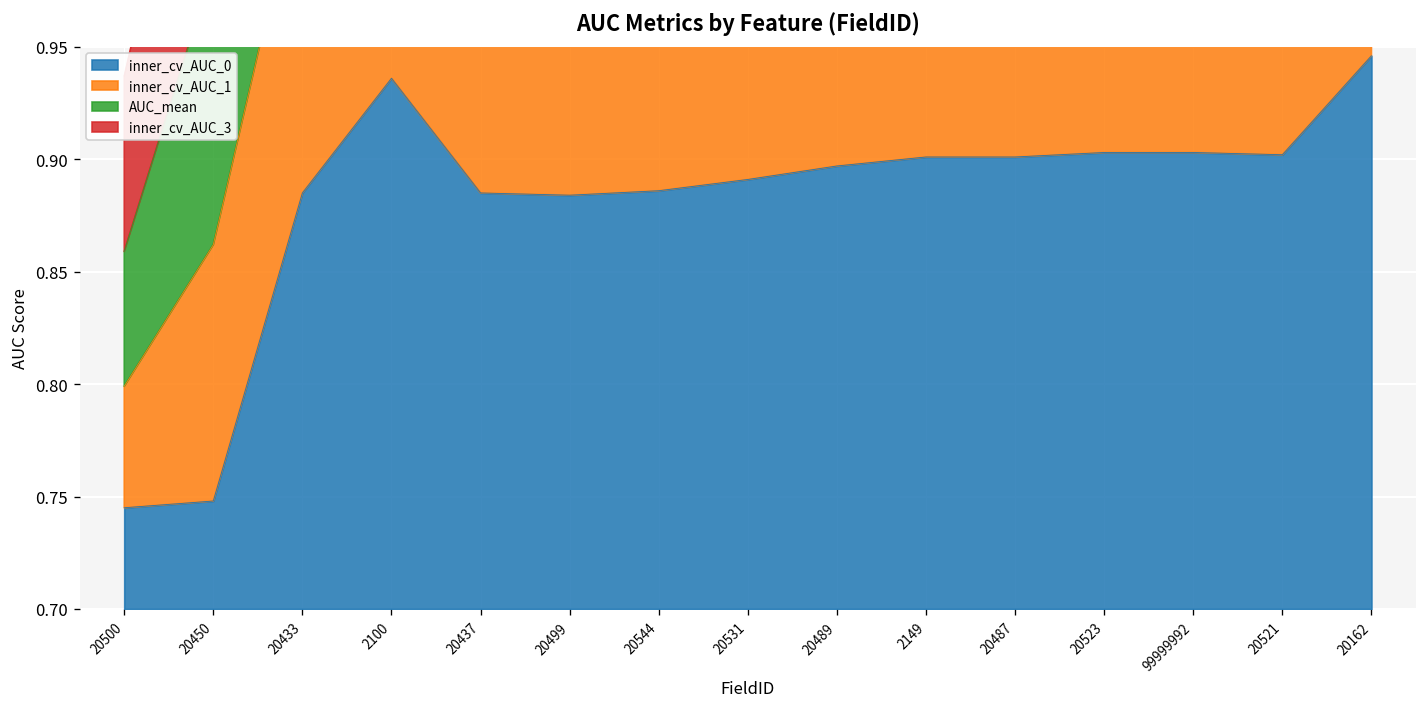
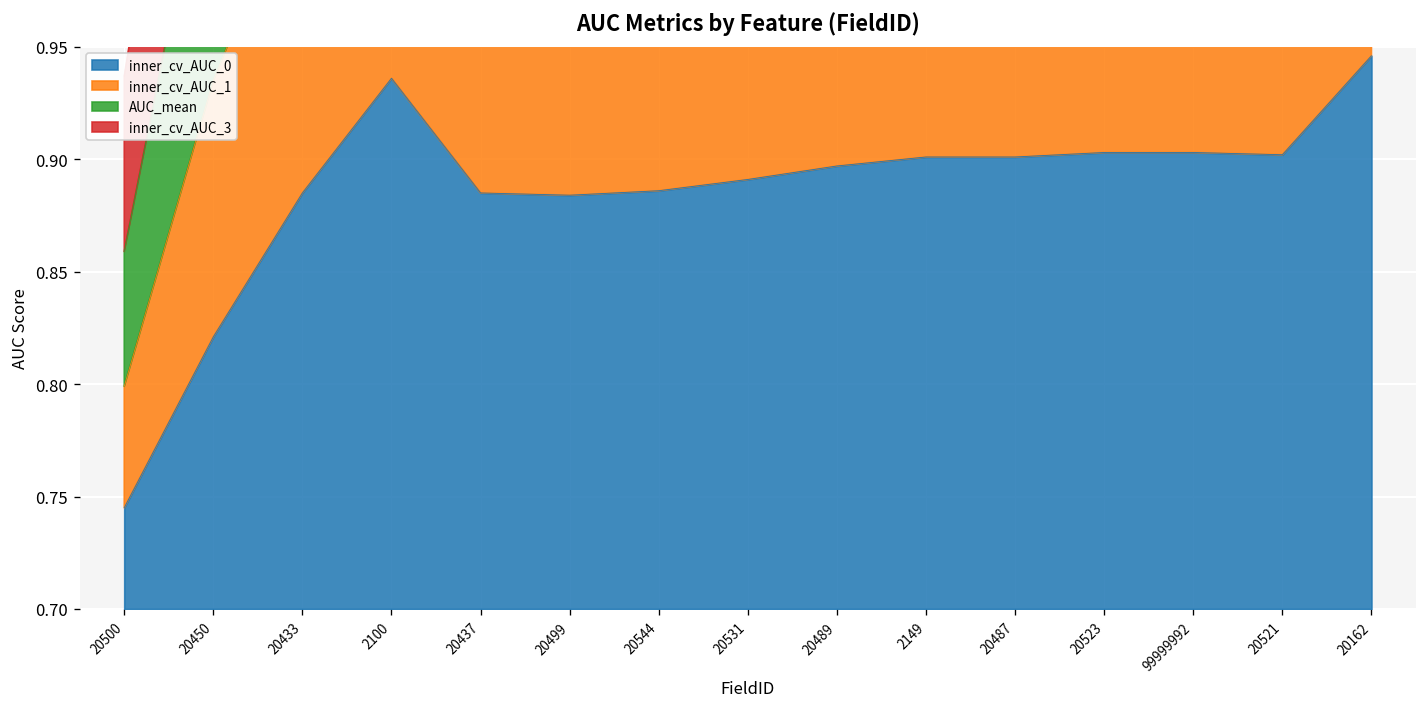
  {
    "inner_cv_AUC_0": {
      "20500": 0.745,
-     "20450": 0.748,
+     "20450": 0.821,
      "20433": 0.885,
      "2100": 0.936,
      "20437": 0.885,
      "20499": 0.884,
      "20544": 0.886,
      "20531": 0.891,
      "20489": 0.897,
      "2149": 0.901,
      "20487": 0.901,
      "20523": 0.903,
      "99999992": 0.903,
      "20521": 0.902,
      "20162": 0.946
    },
    "inner_cv_AUC_1": {
      "20500": 0.799
    },
    "AUC_mean": {
      "20500": 0.859
    }
  }
